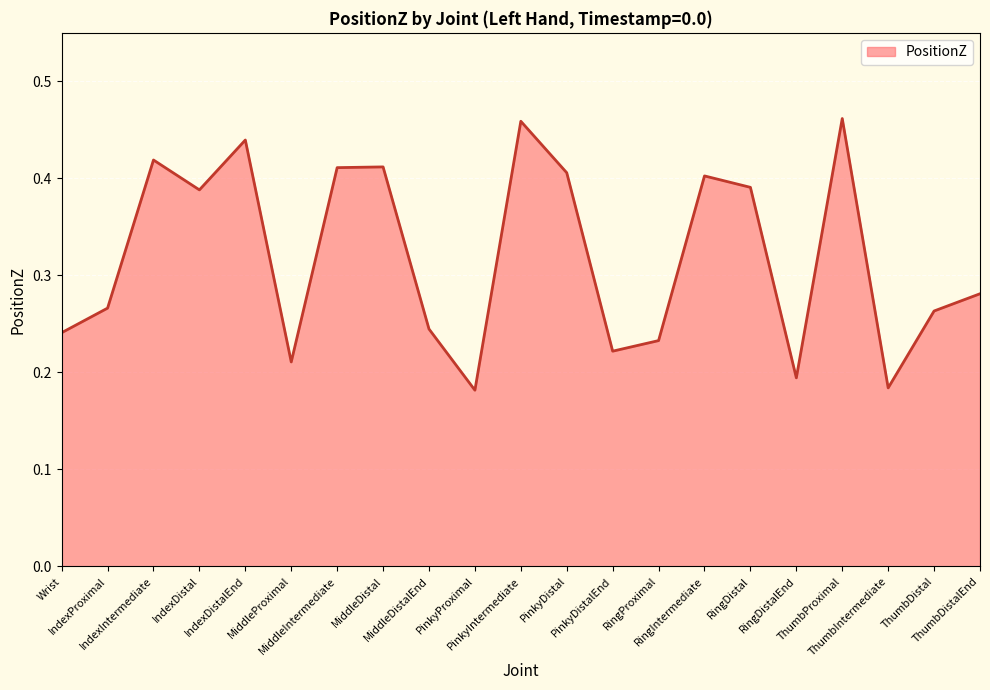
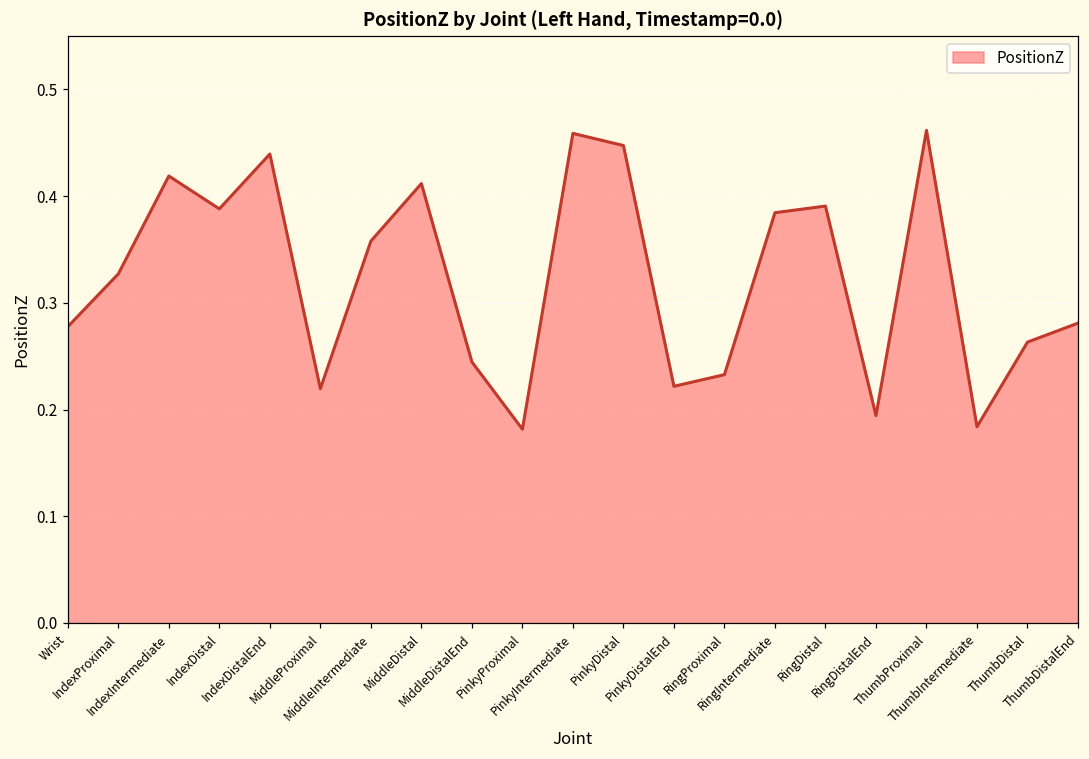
  {
-   "Wrist": 0.24,
-   "IndexProximal": 0.27,
+   "Wrist": 0.28,
+   "IndexProximal": 0.33,
    "IndexIntermediate": 0.42,
    "IndexDistal": 0.39,
    "IndexDistalEnd": 0.44,
-   "MiddleProximal": 0.21,
-   "MiddleIntermediate": 0.41,
+   "MiddleProximal": 0.22,
+   "MiddleIntermediate": 0.36,
    "MiddleDistal": 0.41,
    "MiddleDistalEnd": 0.24,
    "PinkyProximal": 0.18,
    "PinkyIntermediate": 0.46,
-   "PinkyDistal": 0.41,
+   "PinkyDistal": 0.45,
    "PinkyDistalEnd": 0.22,
    "RingProximal": 0.23,
-   "RingIntermediate": 0.40,
+   "RingIntermediate": 0.38,
    "RingDistal": 0.39,
    "RingDistalEnd": 0.19,
    "ThumbProximal": 0.46,
    "ThumbIntermediate": 0.18,
    "ThumbDistal": 0.26,
    "ThumbDistalEnd": 0.28
  }
